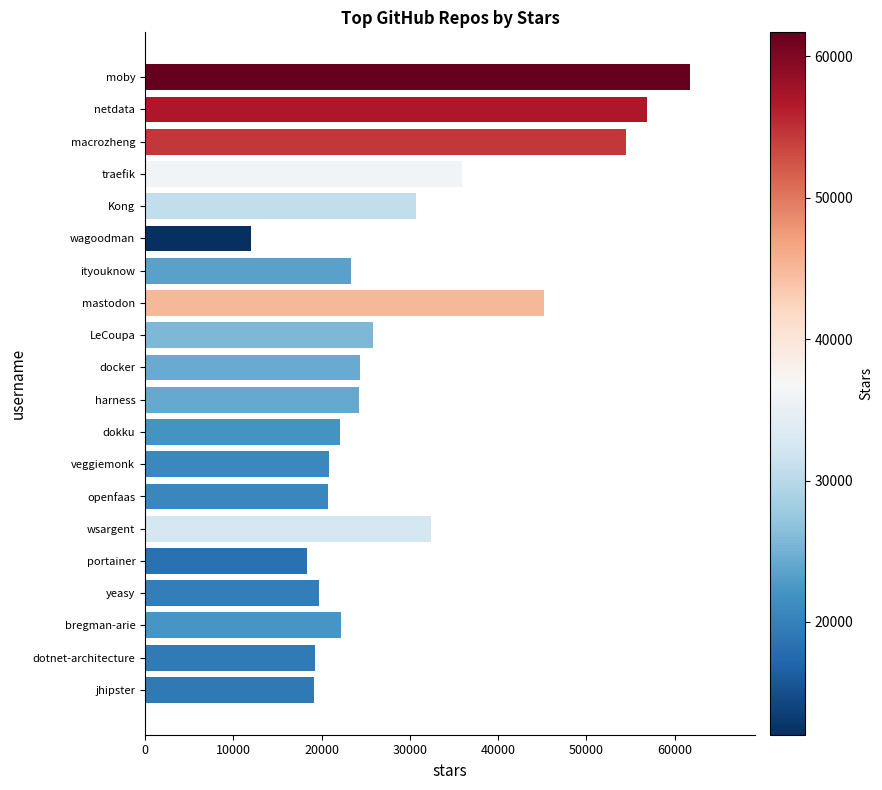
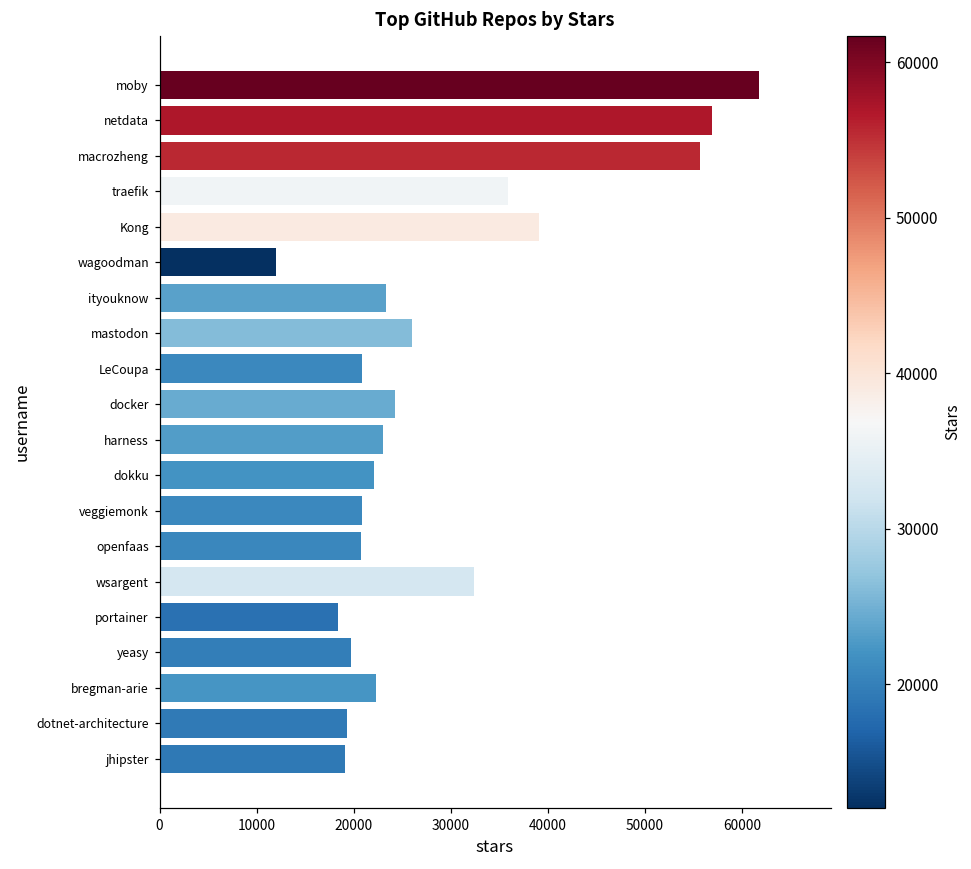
  {
    "moby": 62000,
    "netdata": 57000,
-   "macrozheng": 55000,
+   "macrozheng": 56000,
    "traefik": 36000,
-   "Kong": 31000,
+   "Kong": 39000,
    "wagoodman": 12000,
    "ityouknow": 23000,
-   "mastodon": 45000,
-   "LeCoupa": 26000,
+   "mastodon": 26000,
+   "LeCoupa": 21000,
    "docker": 24000,
-   "harness": 24000,
+   "harness": 23000,
    "dokku": 22000,
    "veggiemonk": 21000,
    "openfaas": 21000,
    "wsargent": 32000,
    "portainer": 18000,
    "yeasy": 20000,
    "bregman-arie": 22000,
    "dotnet-architecture": 19000,
    "jhipster": 19000
  }
